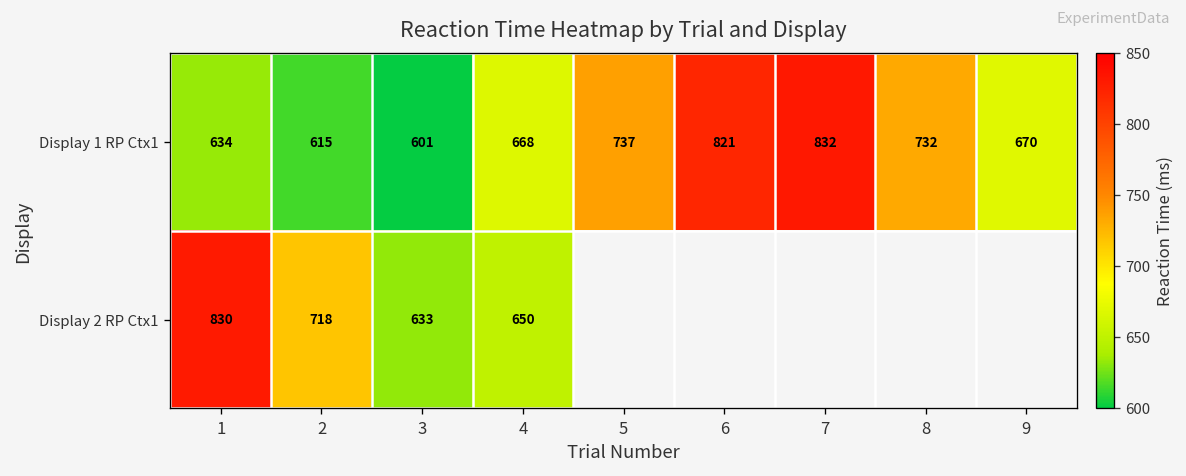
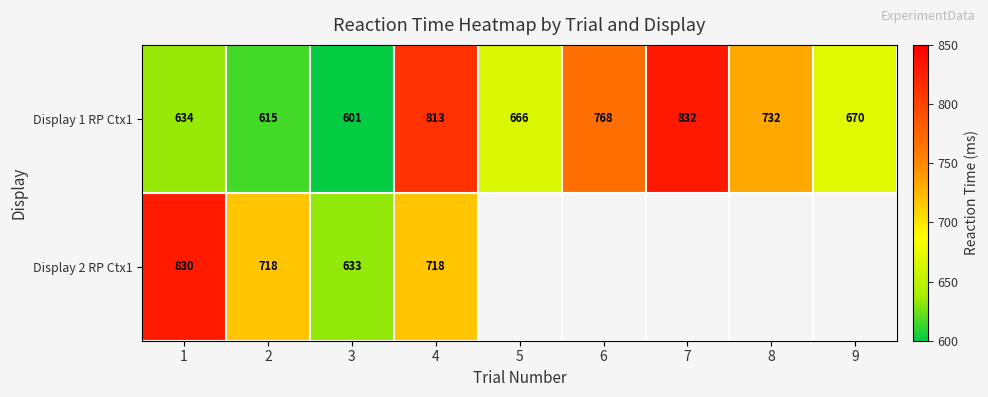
  {
    "Display 1 RP Ctx1": {
      "1": 634,
      "2": 615,
      "3": 601,
-     "4": 668,
-     "5": 737,
-     "6": 821,
+     "4": 813,
+     "5": 666,
+     "6": 768,
      "7": 832,
      "8": 732,
      "9": 670
    },
    "Display 2 RP Ctx1": {
      "1": 830,
      "2": 718,
      "3": 633,
-     "4": 650
+     "4": 718
    }
  }
